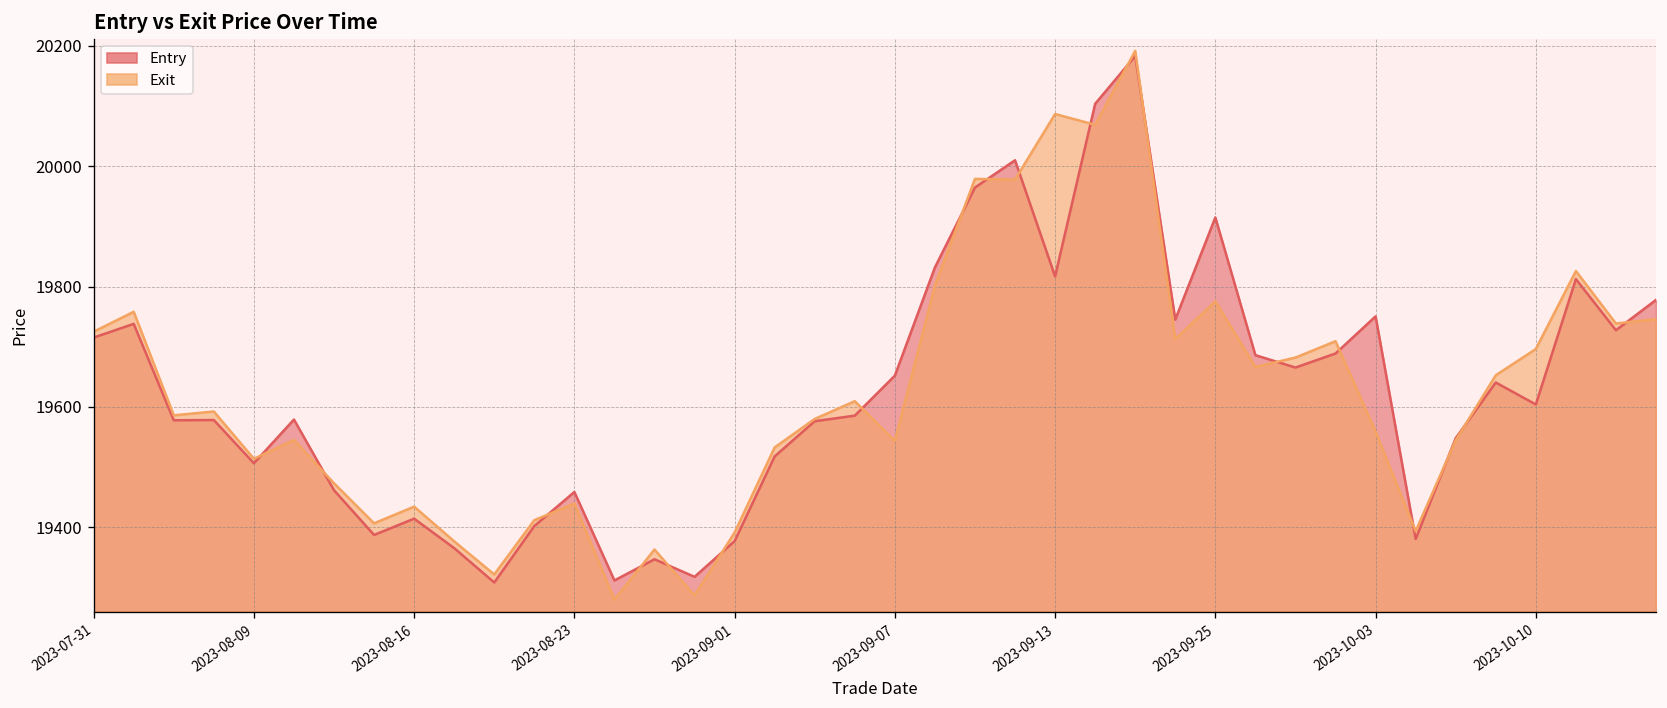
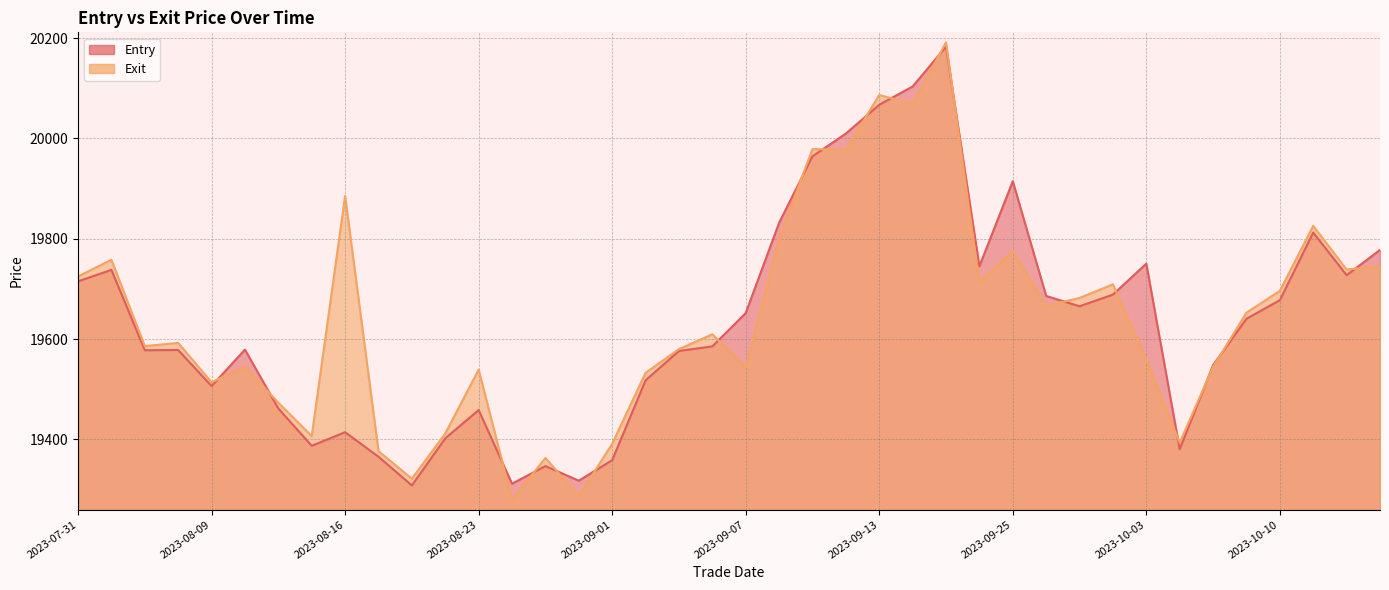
  {
    "Entry": {
      "2023-07-31": 19720,
      "2023-08-09": 19510,
      "2023-08-16": 19410,
      "2023-08-23": 19460,
-     "2023-09-01": 19380,
+     "2023-09-01": 19360,
      "2023-09-07": 19650,
-     "2023-09-13": 19820,
+     "2023-09-13": 20070,
      "2023-09-25": 19910,
      "2023-10-03": 19750,
-     "2023-10-10": 19600
+     "2023-10-10": 19680
    },
    "Exit": {
      "2023-07-31": 19720,
      "2023-08-09": 19510,
-     "2023-08-16": 19430,
-     "2023-08-23": 19440,
+     "2023-08-16": 19890,
+     "2023-08-23": 19540,
      "2023-09-01": 19390,
      "2023-09-07": 19540,
      "2023-09-13": 20090,
      "2023-09-25": 19780,
      "2023-10-03": 19560,
      "2023-10-10": 19700
    }
  }
